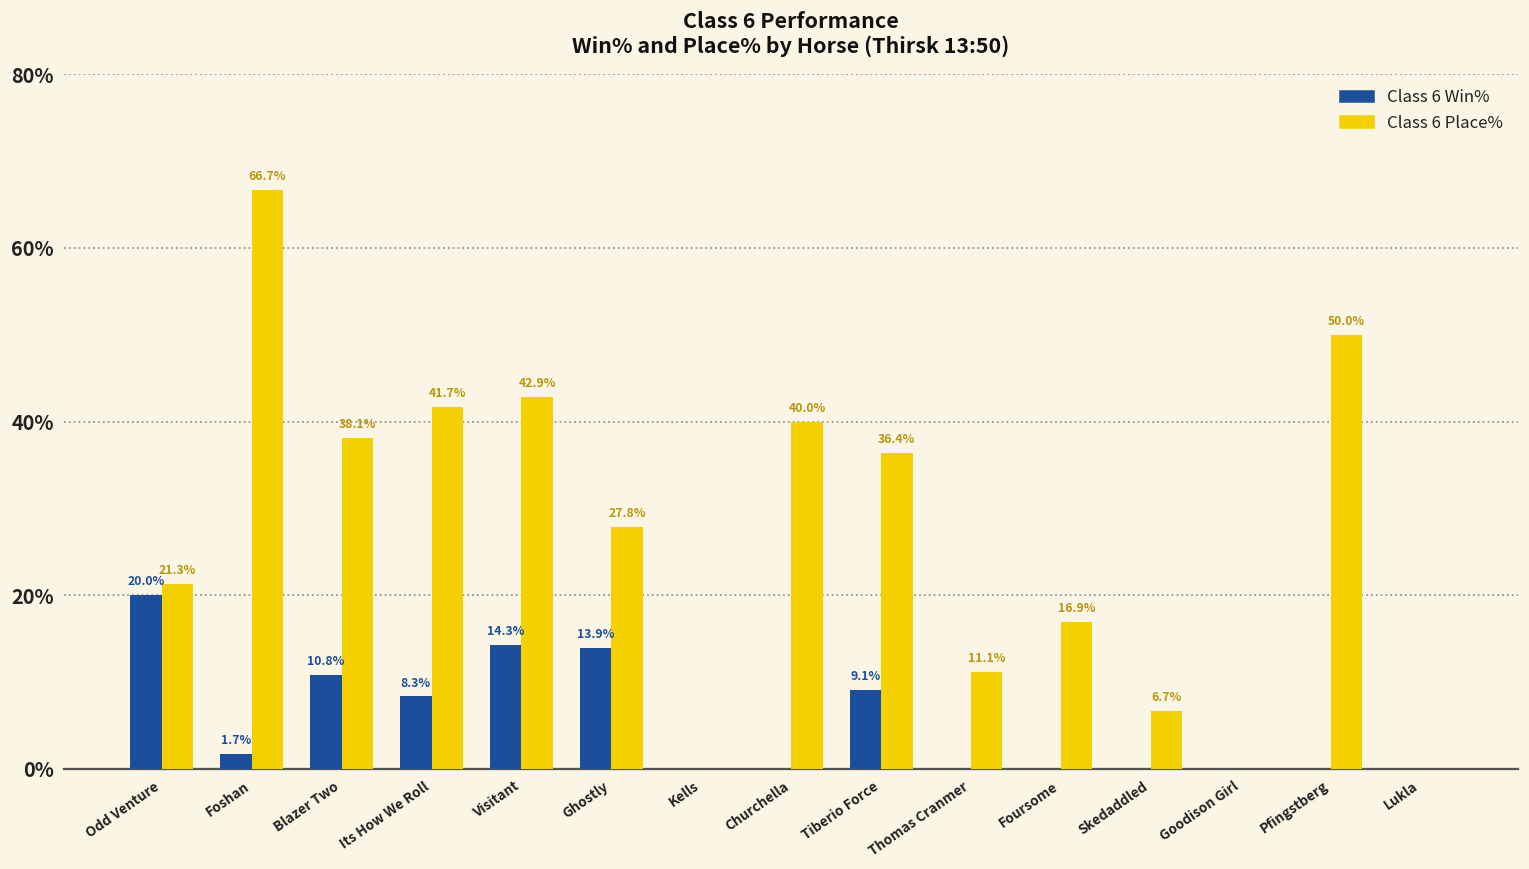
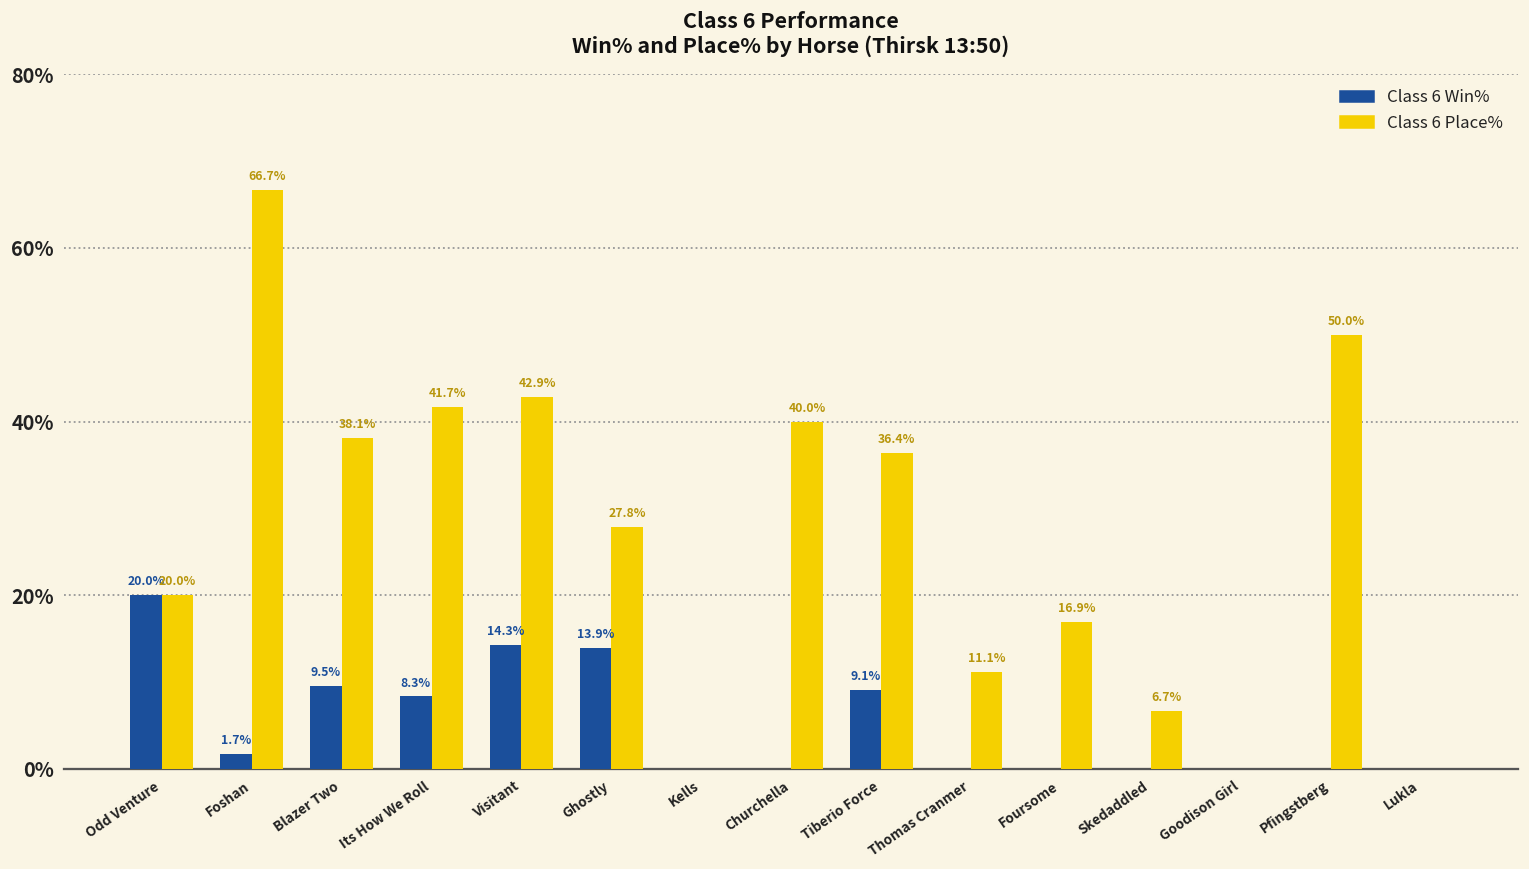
  {
    "Class 6 Win%": {
      "Foshan": "1.7%",
-     "Blazer Two": "10.8%",
+     "Blazer Two": "9.5%",
      "Its How We Roll": "8.3%",
      "Visitant": "14.3%",
      "Ghostly": "13.9%",
      "Tiberio Force": "9.1%"
    },
    "Class 6 Place%": {
-     "Odd Venture": "21.3%",
+     "Odd Venture": "20.0%",
      "Foshan": "66.7%",
      "Blazer Two": "38.1%",
      "Its How We Roll": "41.7%",
      "Visitant": "42.9%",
      "Ghostly": "27.8%",
      "Churchella": "40.0%",
      "Tiberio Force": "36.4%",
      "Thomas Cranmer": "11.1%",
      "Foursome": "16.9%",
      "Skedaddled": "6.7%",
      "Pfingstberg": "50.0%"
    }
  }
